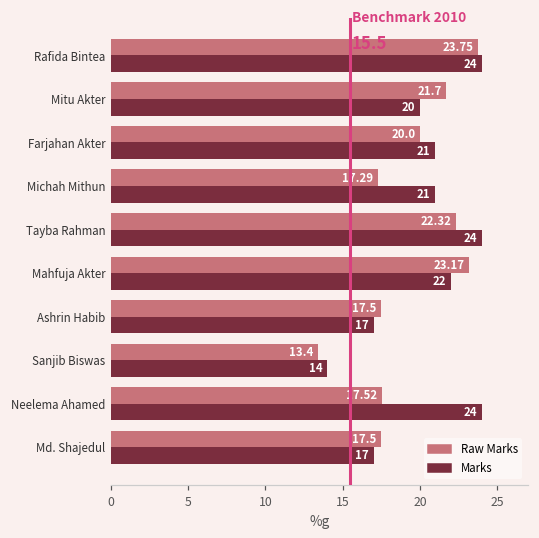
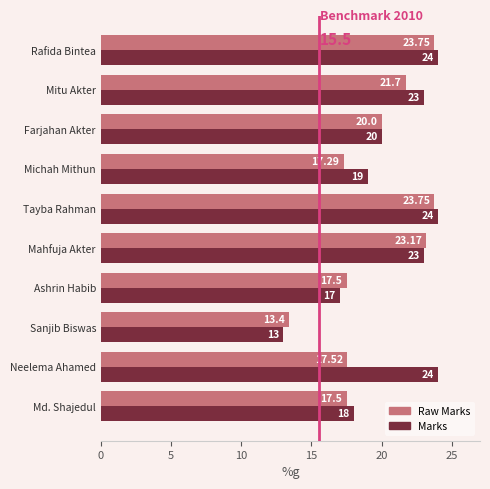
  {
    "Raw Marks": {
      "Rafida Bintea": 23.75,
      "Mitu Akter": 21.7,
      "Farjahan Akter": 20.0,
      "Michah Mithun": 17.29,
-     "Tayba Rahman": 22.32,
+     "Tayba Rahman": 23.75,
      "Mahfuja Akter": 23.17,
      "Ashrin Habib": 17.5,
      "Sanjib Biswas": 13.4,
      "Neelema Ahamed": 17.52,
      "Md. Shajedul": 17.5
    },
    "Marks": {
      "Rafida Bintea": 24,
-     "Mitu Akter": 20,
-     "Farjahan Akter": 21,
-     "Michah Mithun": 21,
+     "Mitu Akter": 23,
+     "Farjahan Akter": 20,
+     "Michah Mithun": 19,
      "Tayba Rahman": 24,
-     "Mahfuja Akter": 22,
+     "Mahfuja Akter": 23,
      "Ashrin Habib": 17,
-     "Sanjib Biswas": 14,
+     "Sanjib Biswas": 13,
      "Neelema Ahamed": 24,
-     "Md. Shajedul": 17
+     "Md. Shajedul": 18
    }
  }
